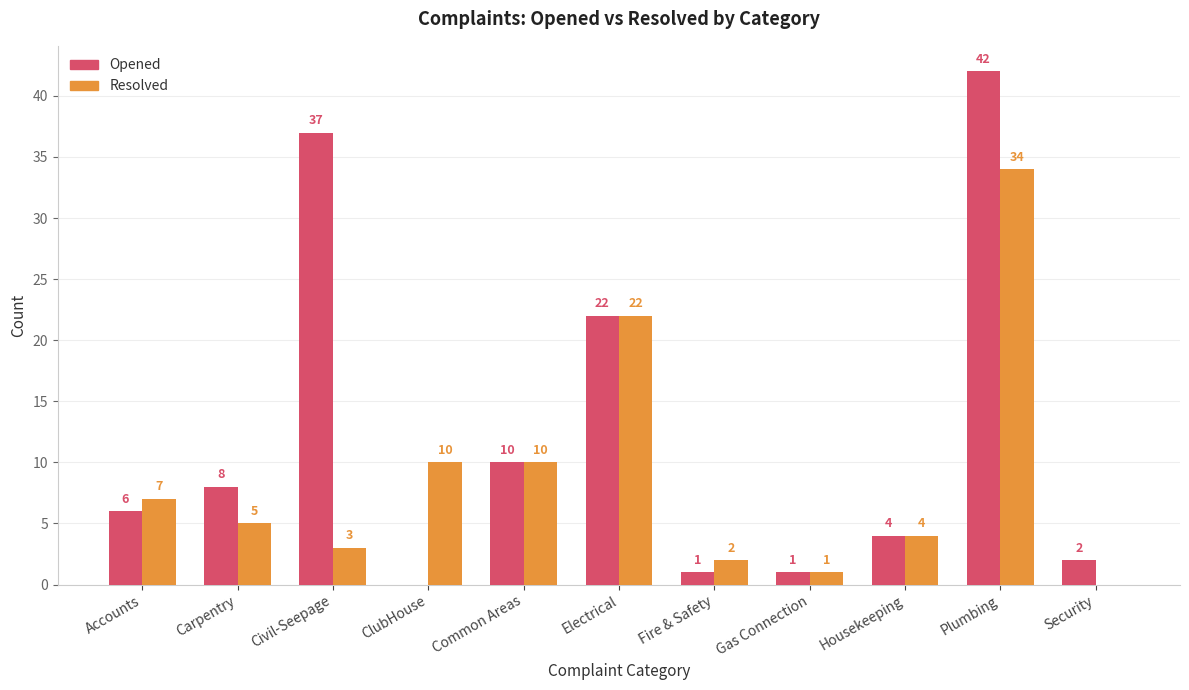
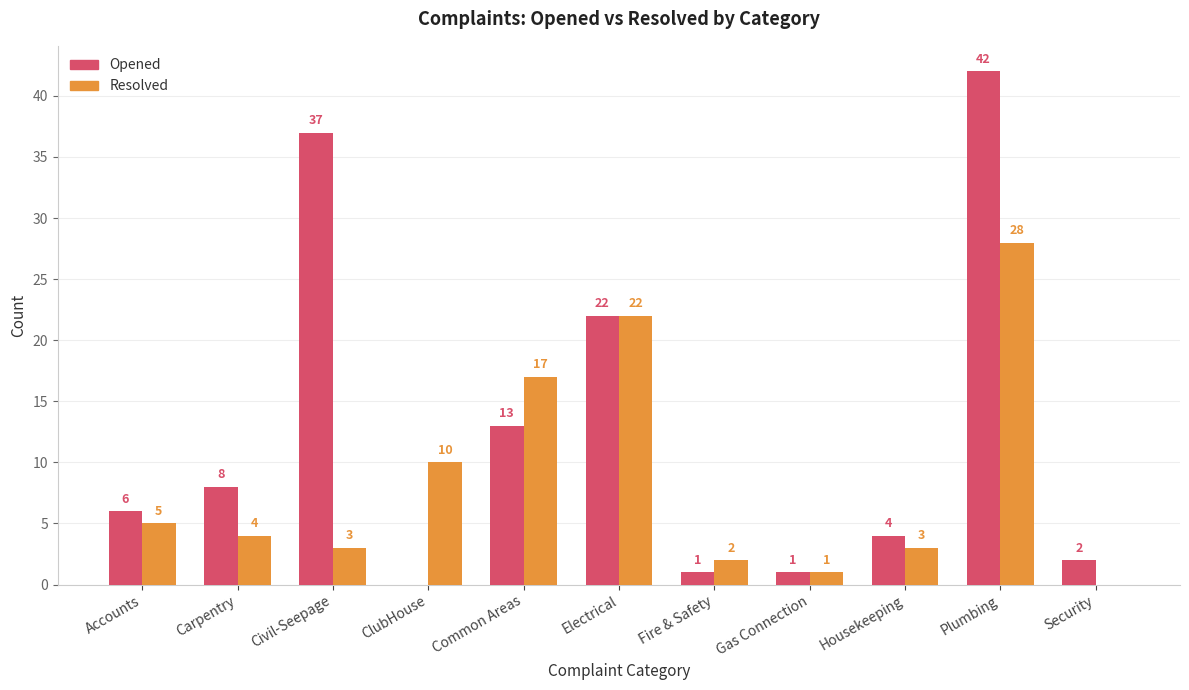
  {
    "Opened": {
      "Accounts": 6,
      "Carpentry": 8,
      "Civil-Seepage": 37,
-     "Common Areas": 10,
+     "Common Areas": 13,
      "Electrical": 22,
      "Fire & Safety": 1,
      "Gas Connection": 1,
      "Housekeeping": 4,
      "Plumbing": 42,
      "Security": 2
    },
    "Resolved": {
-     "Accounts": 7,
-     "Carpentry": 5,
+     "Accounts": 5,
+     "Carpentry": 4,
      "Civil-Seepage": 3,
      "ClubHouse": 10,
-     "Common Areas": 10,
+     "Common Areas": 17,
      "Electrical": 22,
      "Fire & Safety": 2,
      "Gas Connection": 1,
-     "Housekeeping": 4,
-     "Plumbing": 34
+     "Housekeeping": 3,
+     "Plumbing": 28
    }
  }
